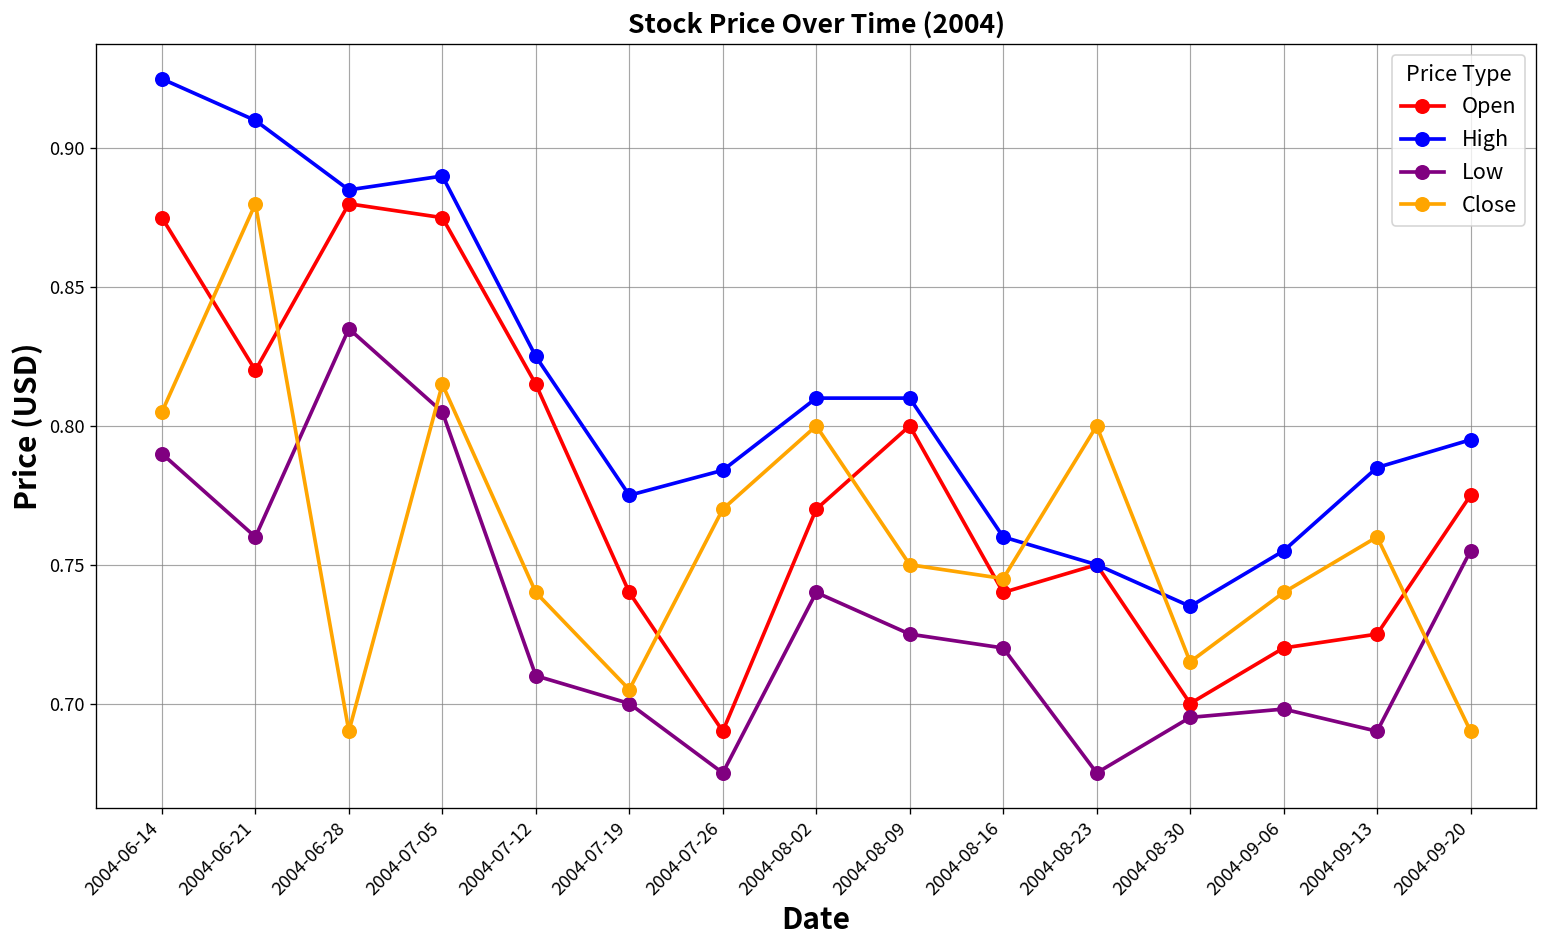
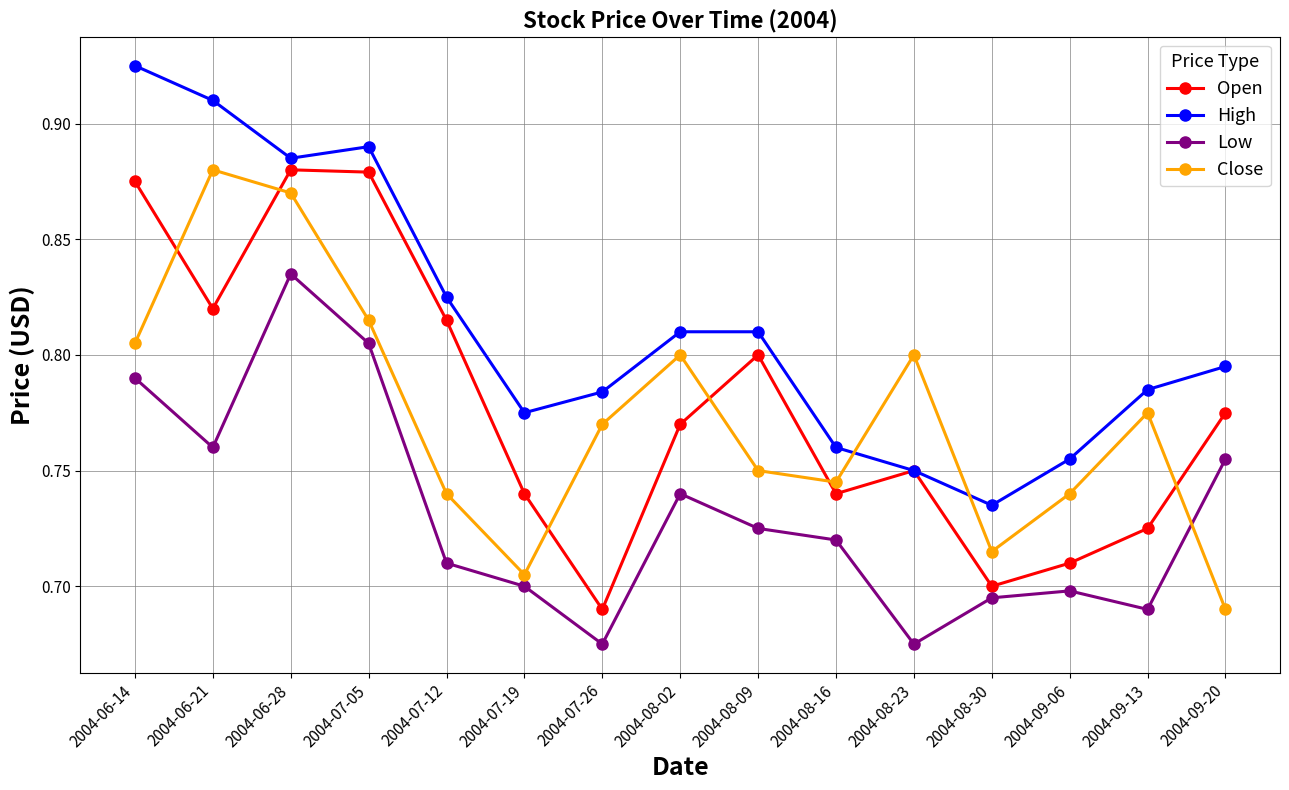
  {
    "Open": {
      "2004-06-14": 0.875,
      "2004-06-21": 0.820,
      "2004-06-28": 0.880,
-     "2004-07-05": 0.875,
+     "2004-07-05": 0.879,
      "2004-07-12": 0.815,
      "2004-07-19": 0.740,
      "2004-07-26": 0.690,
      "2004-08-02": 0.770,
      "2004-08-09": 0.800,
      "2004-08-16": 0.740,
      "2004-08-30": 0.700,
-     "2004-09-06": 0.72,
+     "2004-09-06": 0.71,
      "2004-09-13": 0.725,
      "2004-09-20": 0.775
    },
    "High": {
      "2004-06-14": 0.925,
      "2004-06-21": 0.910,
      "2004-06-28": 0.885,
      "2004-07-05": 0.890,
      "2004-07-12": 0.825,
      "2004-07-19": 0.775,
      "2004-07-26": 0.784,
      "2004-08-02": 0.810,
      "2004-08-09": 0.810,
      "2004-08-16": 0.760,
      "2004-08-30": 0.735,
      "2004-09-06": 0.755,
      "2004-09-13": 0.785,
      "2004-09-20": 0.795
    },
    "Low": {
      "2004-06-14": 0.790,
      "2004-06-21": 0.760,
      "2004-06-28": 0.835,
      "2004-07-05": 0.805,
      "2004-07-12": 0.710,
      "2004-07-19": 0.700,
      "2004-07-26": 0.675,
      "2004-08-02": 0.740,
      "2004-08-09": 0.725,
      "2004-08-16": 0.720,
      "2004-08-23": 0.675,
      "2004-08-30": 0.695,
      "2004-09-06": 0.698,
      "2004-09-13": 0.690,
      "2004-09-20": 0.755
    },
    "Close": {
      "2004-06-14": 0.805,
      "2004-06-21": 0.880,
-     "2004-06-28": 0.69,
+     "2004-06-28": 0.87,
      "2004-07-05": 0.815,
      "2004-07-12": 0.740,
      "2004-07-19": 0.705,
      "2004-07-26": 0.770,
      "2004-08-02": 0.800,
      "2004-08-09": 0.750,
      "2004-08-16": 0.745,
      "2004-08-23": 0.800,
      "2004-08-30": 0.715,
      "2004-09-06": 0.740,
-     "2004-09-13": 0.760,
+     "2004-09-13": 0.775,
      "2004-09-20": 0.690
    }
  }
